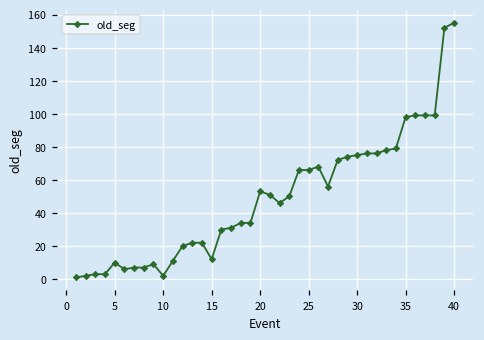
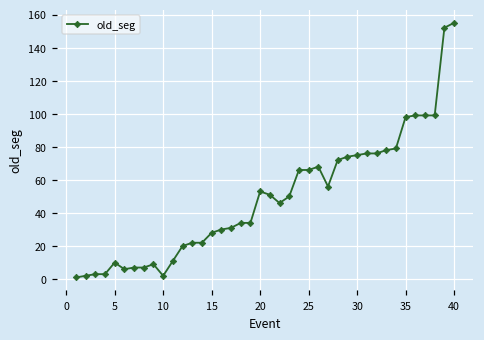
  {
    "5": 10,
    "10": 2,
-   "15": 12,
+   "15": 28,
    "20": 53,
    "25": 66,
    "30": 75,
    "35": 98,
    "40": 155
  }
